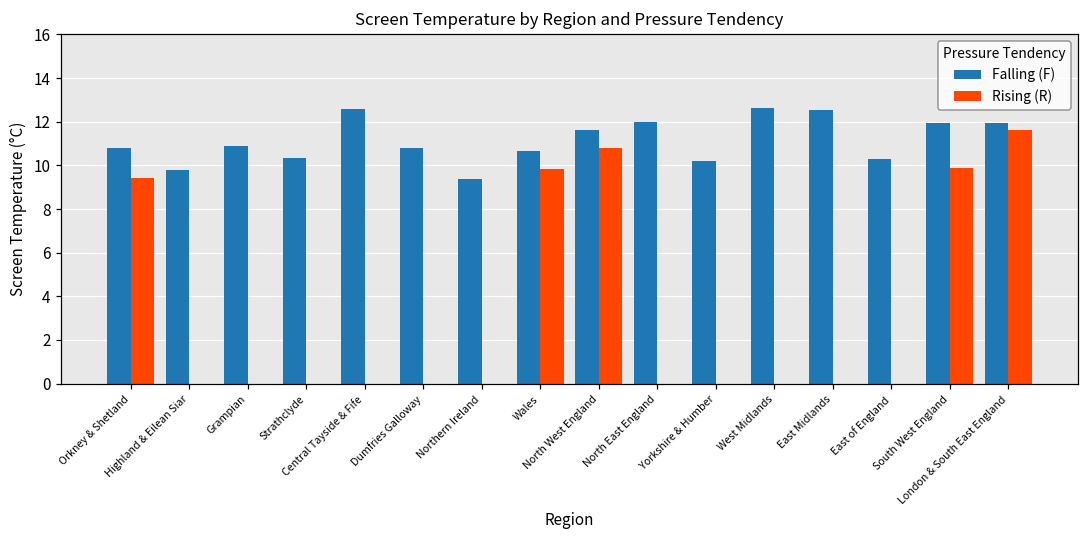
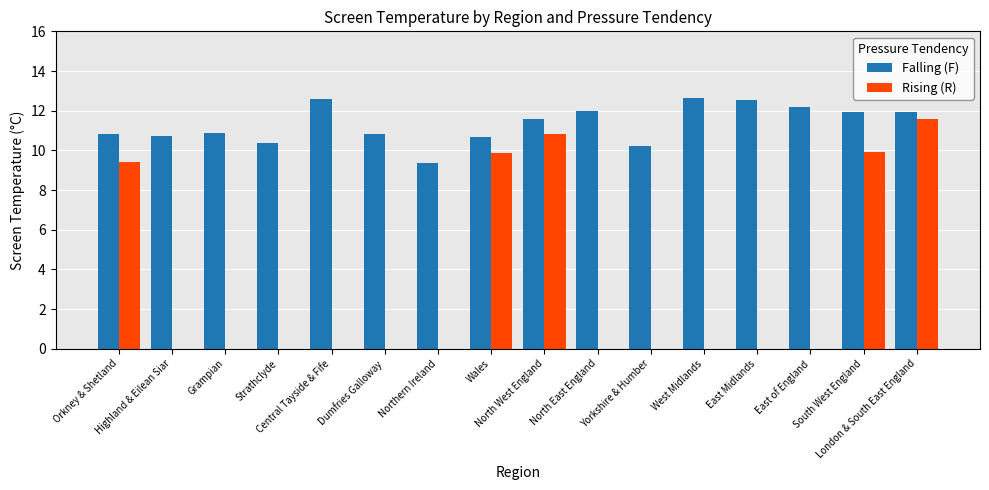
  {
    "Falling (F)": {
      "Orkney & Shetland": 10.8,
-     "Highland & Eilean Siar": 9.8,
+     "Highland & Eilean Siar": 10.7,
      "Grampian": 10.9,
      "Strathclyde": 10.4,
      "Central Tayside & Fife": 12.6,
      "Dumfries Galloway": 10.8,
      "Northern Ireland": 9.4,
      "Wales": 10.7,
      "North West England": 11.6,
      "North East England": 12.0,
      "Yorkshire & Humber": 10.2,
      "West Midlands": 12.7,
      "East Midlands": 12.6,
-     "East of England": 10.3,
+     "East of England": 12.2,
      "South West England": 11.9,
      "London & South East England": 11.9
    },
    "Rising (R)": {
      "Orkney & Shetland": 9.4,
      "Highland & Eilean Siar": 0.0,
      "Grampian": 0.0,
      "Strathclyde": 0.0,
      "Central Tayside & Fife": 0.0,
      "Dumfries Galloway": 0.0,
      "Northern Ireland": 0.0,
      "Wales": 9.9,
      "North West England": 10.8,
      "North East England": 0.0,
      "Yorkshire & Humber": 0.0,
      "West Midlands": 0.0,
      "East Midlands": 0.0,
      "East of England": 0.0,
      "South West England": 9.9,
      "London & South East England": 11.6
    }
  }
